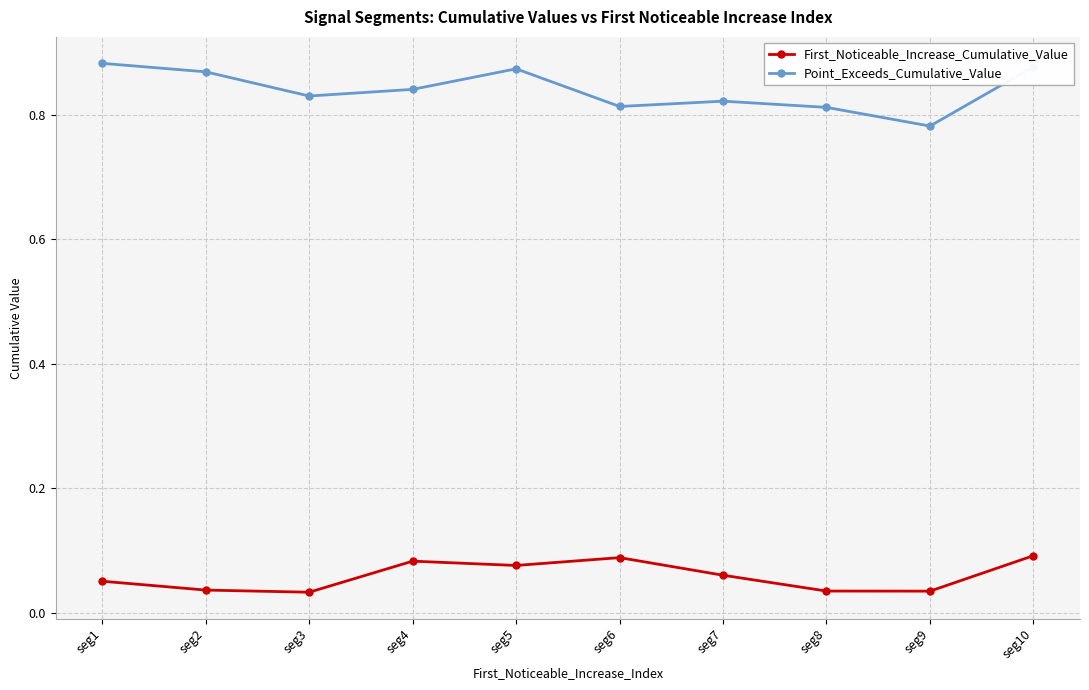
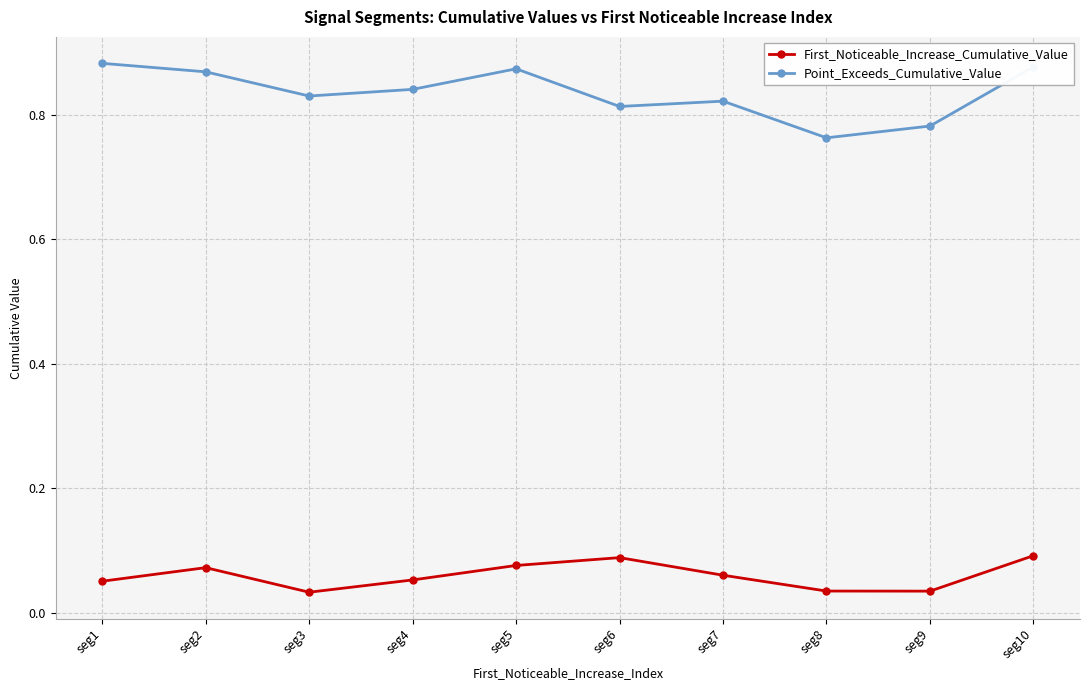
  {
    "First_Noticeable_Increase_Cumulative_Value": {
      "seg1": 0.05,
-     "seg2": 0.04,
+     "seg2": 0.07,
      "seg3": 0.03,
-     "seg4": 0.08,
+     "seg4": 0.05,
      "seg5": 0.08,
      "seg6": 0.09,
      "seg7": 0.06,
      "seg8": 0.03,
      "seg9": 0.03,
      "seg10": 0.09
    },
    "Point_Exceeds_Cumulative_Value": {
      "seg1": 0.88,
      "seg2": 0.87,
      "seg3": 0.83,
      "seg4": 0.84,
      "seg5": 0.87,
      "seg6": 0.81,
      "seg7": 0.82,
-     "seg8": 0.81,
+     "seg8": 0.76,
      "seg9": 0.78
    }
  }
